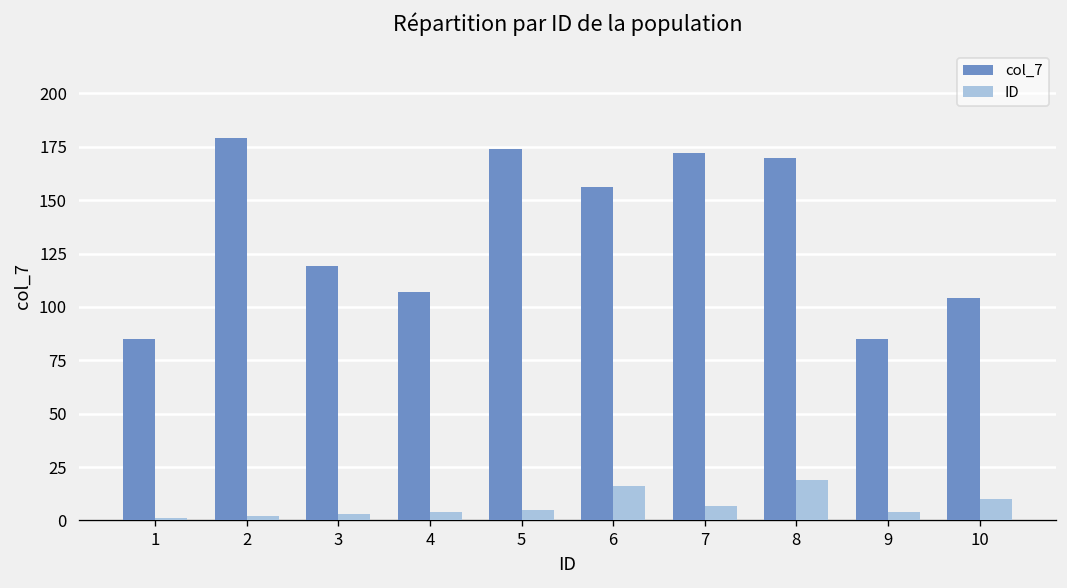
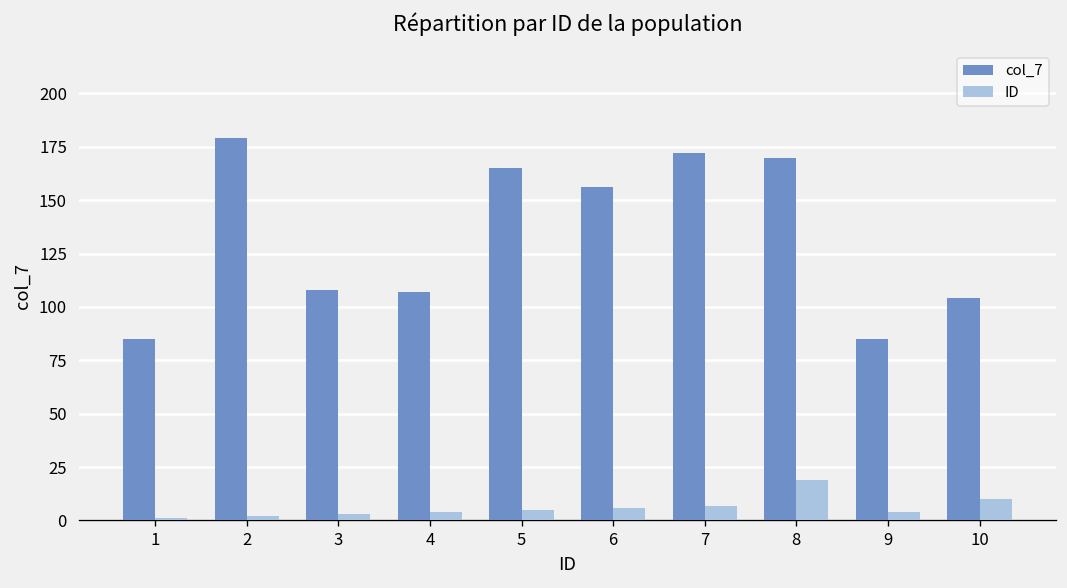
  {
    "col_7": {
      "1": 85,
      "2": 179,
-     "3": 119,
+     "3": 108,
      "4": 107,
-     "5": 174,
+     "5": 165,
      "6": 156,
      "7": 172,
      "8": 170,
      "9": 85,
      "10": 104
    },
    "ID": {
      "2": 2,
      "3": 3,
      "4": 4,
      "5": 5,
-     "6": 16,
+     "6": 6,
      "7": 7,
      "8": 19,
      "9": 4,
      "10": 10
    }
  }
